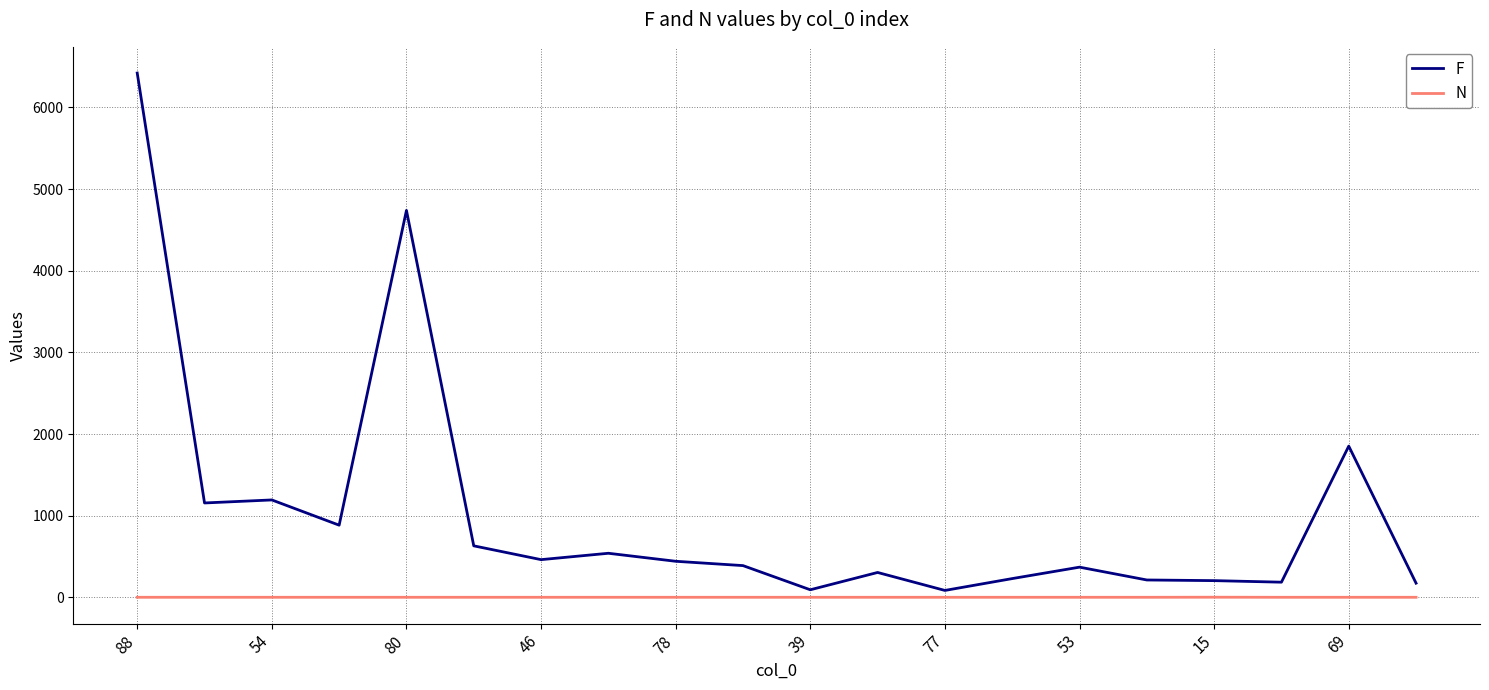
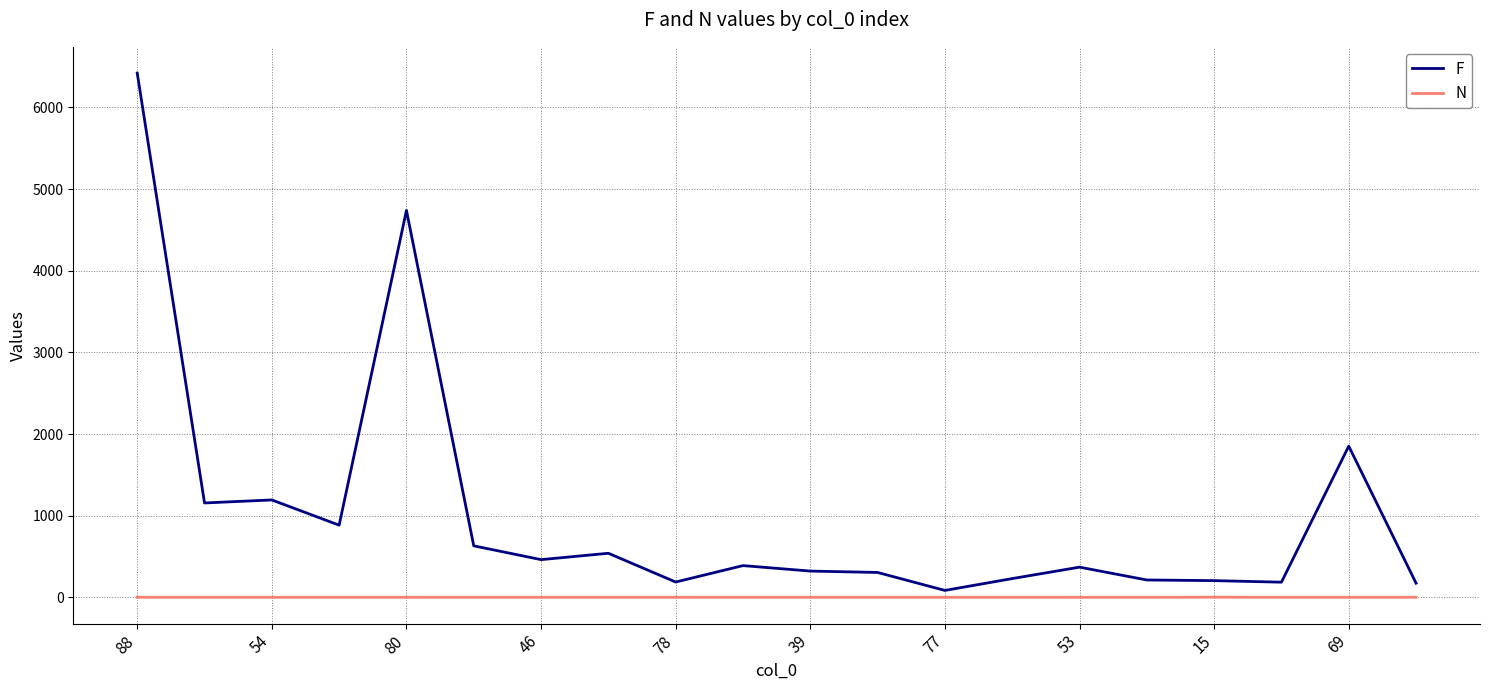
  {
    "F": {
      "88": 6400,
      "54": 1200,
      "80": 4700,
      "46": 500,
-     "78": 400,
-     "39": 100,
+     "78": 200,
+     "39": 300,
      "77": 100,
      "53": 400,
      "69": 1900
    },
    "N": {
      "88": 0,
      "54": 0,
      "80": 0,
      "46": 0,
      "78": 0,
      "39": 0,
      "77": 0,
      "53": 0,
      "69": 0
    }
  }
